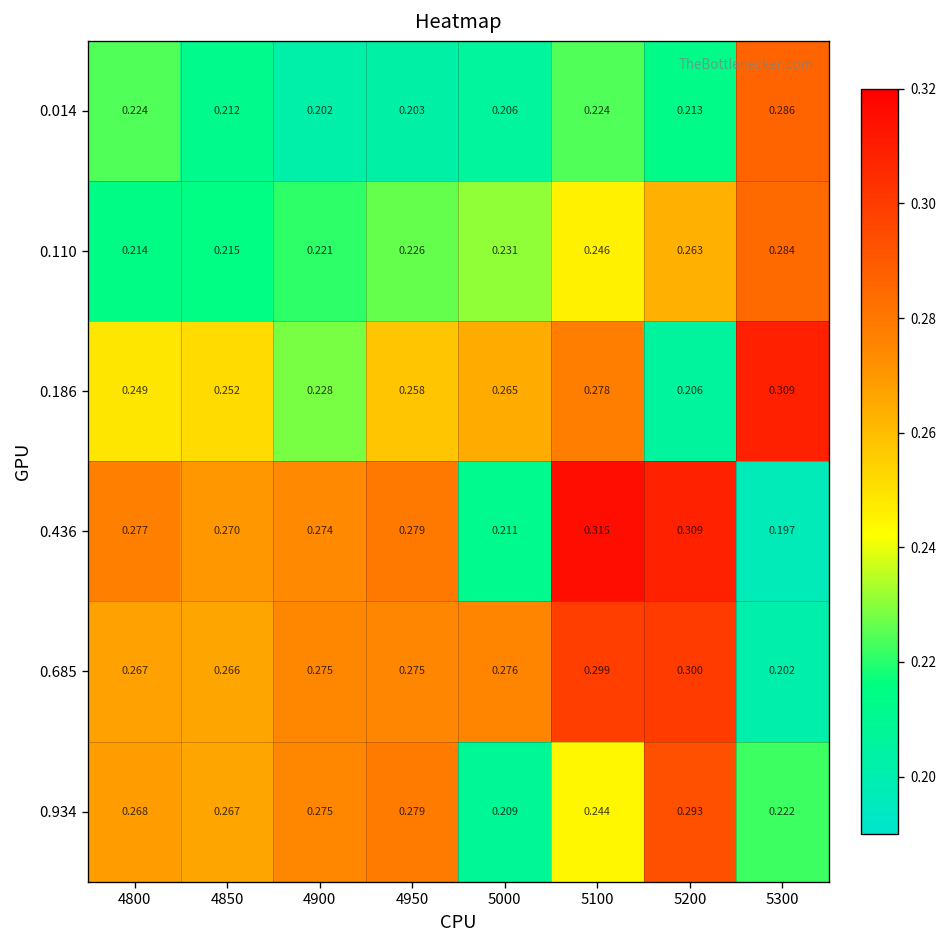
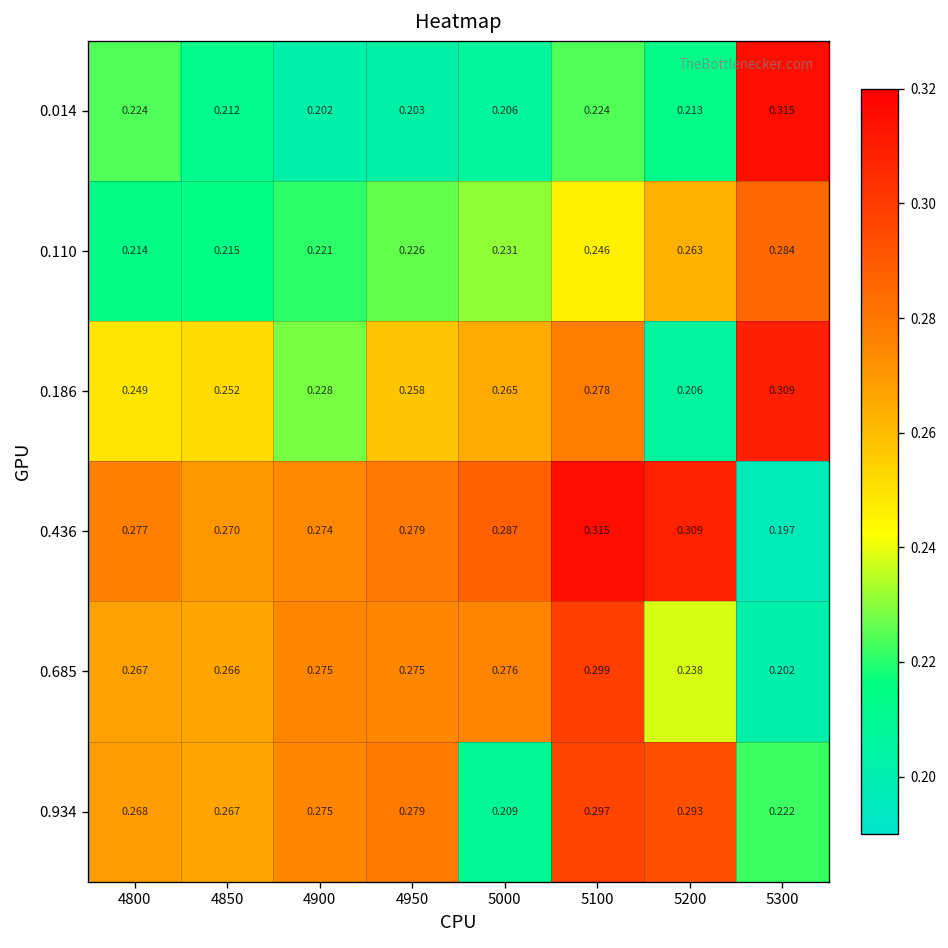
  {
    "0.014": {
      "4800": 0.224,
      "4850": 0.212,
      "4900": 0.202,
      "4950": 0.203,
      "5000": 0.206,
      "5100": 0.224,
      "5200": 0.213,
-     "5300": 0.286
+     "5300": 0.315
    },
    "0.110": {
      "4800": 0.214,
      "4850": 0.215,
      "4900": 0.221,
      "4950": 0.226,
      "5000": 0.231,
      "5100": 0.246,
      "5200": 0.263,
      "5300": 0.284
    },
    "0.186": {
      "4800": 0.249,
      "4850": 0.252,
      "4900": 0.228,
      "4950": 0.258,
      "5000": 0.265,
      "5100": 0.278,
      "5200": 0.206,
      "5300": 0.309
    },
    "0.436": {
      "4800": 0.277,
      "4850": 0.270,
      "4900": 0.274,
      "4950": 0.279,
-     "5000": 0.211,
+     "5000": 0.287,
      "5100": 0.315,
      "5200": 0.309,
      "5300": 0.197
    },
    "0.685": {
      "4800": 0.267,
      "4850": 0.266,
      "4900": 0.275,
      "4950": 0.275,
      "5000": 0.276,
      "5100": 0.299,
-     "5200": 0.300,
+     "5200": 0.238,
      "5300": 0.202
    },
    "0.934": {
      "4800": 0.268,
      "4850": 0.267,
      "4900": 0.275,
      "4950": 0.279,
      "5000": 0.209,
-     "5100": 0.244,
+     "5100": 0.297,
      "5200": 0.293,
      "5300": 0.222
    }
  }
